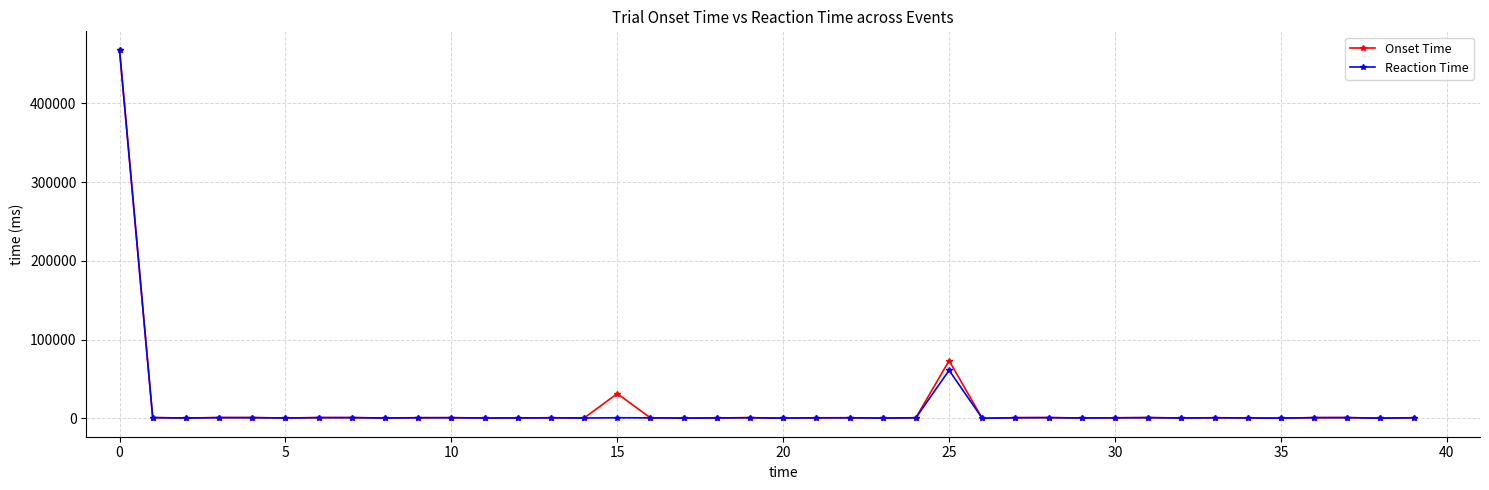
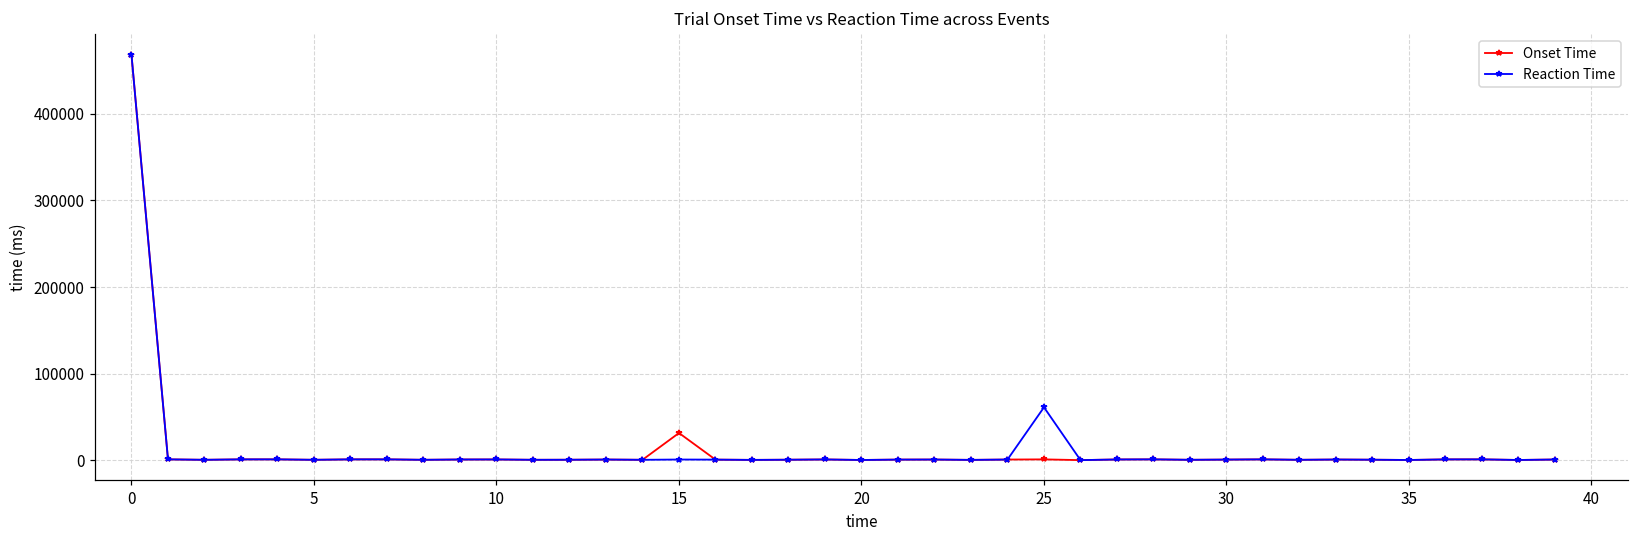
  {
    "Onset Time": {
      "15": 30000,
-     "25": 70000
+     "25": 0
    },
    "Reaction Time": {
      "15": 0,
      "25": 60000
    }
  }
